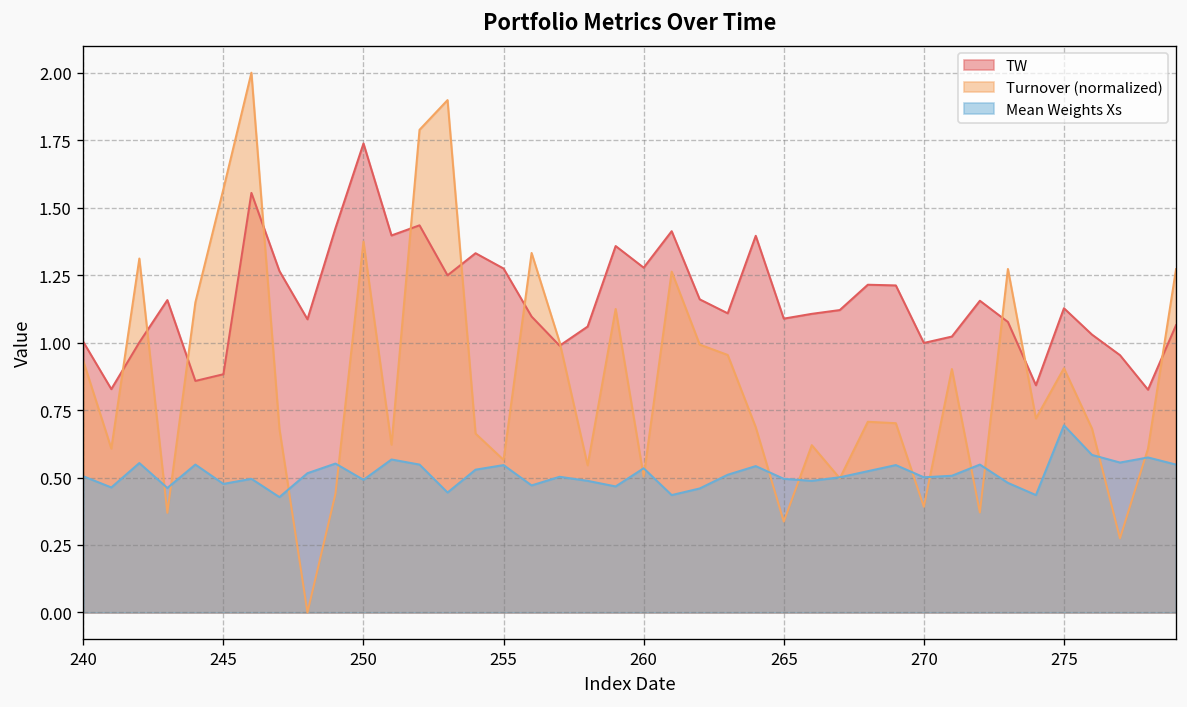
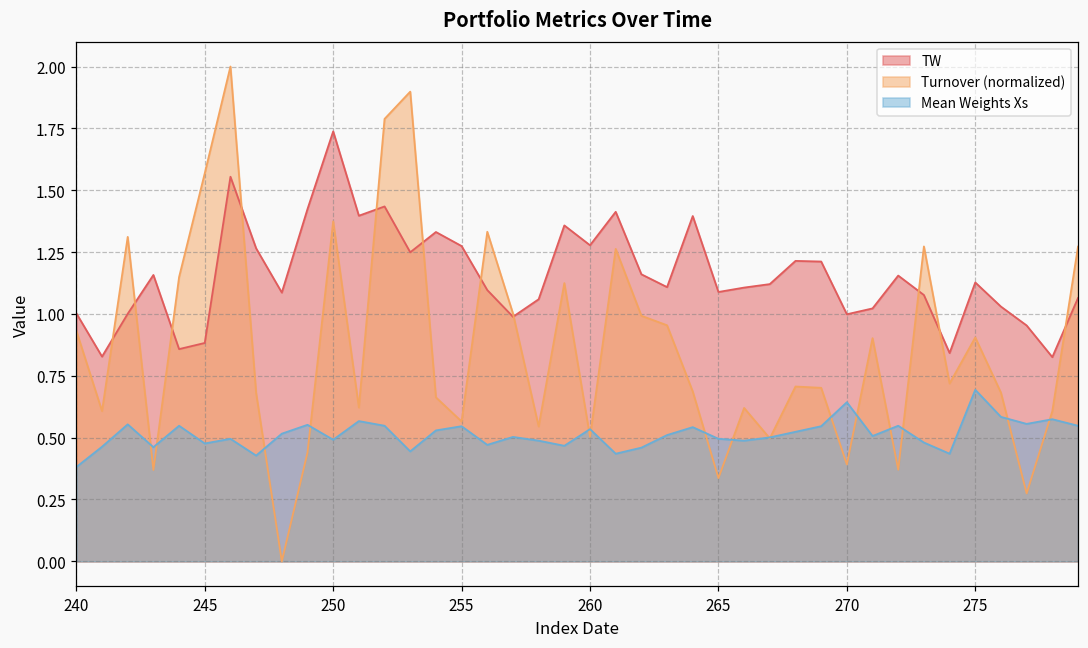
  {
    "Mean Weights Xs": {
-     "240": 0.50,
+     "240": 0.38,
      "245": 0.48,
      "250": 0.49,
      "255": 0.55,
      "260": 0.53,
      "265": 0.50,
-     "270": 0.50,
+     "270": 0.64,
      "275": 0.69
    }
  }
